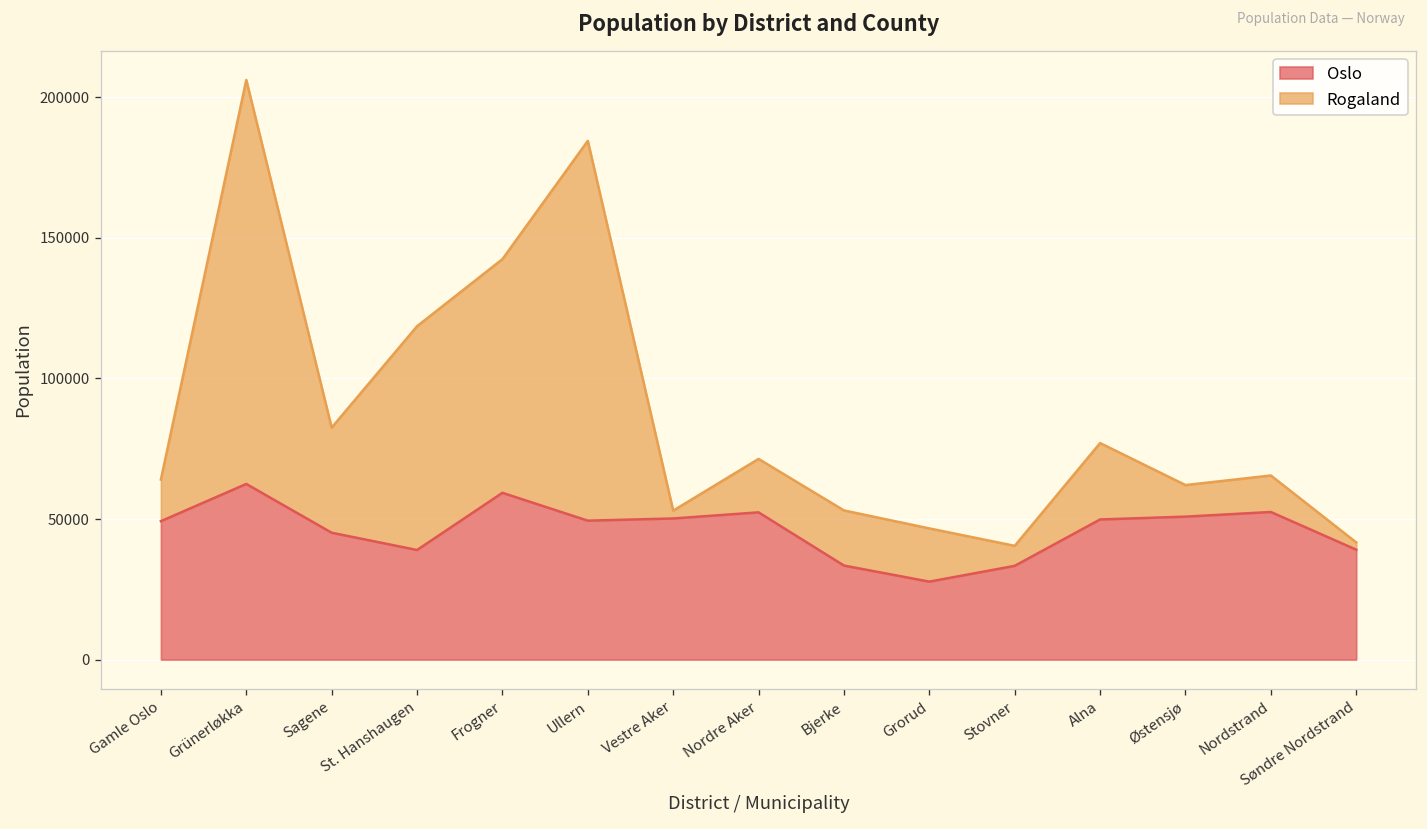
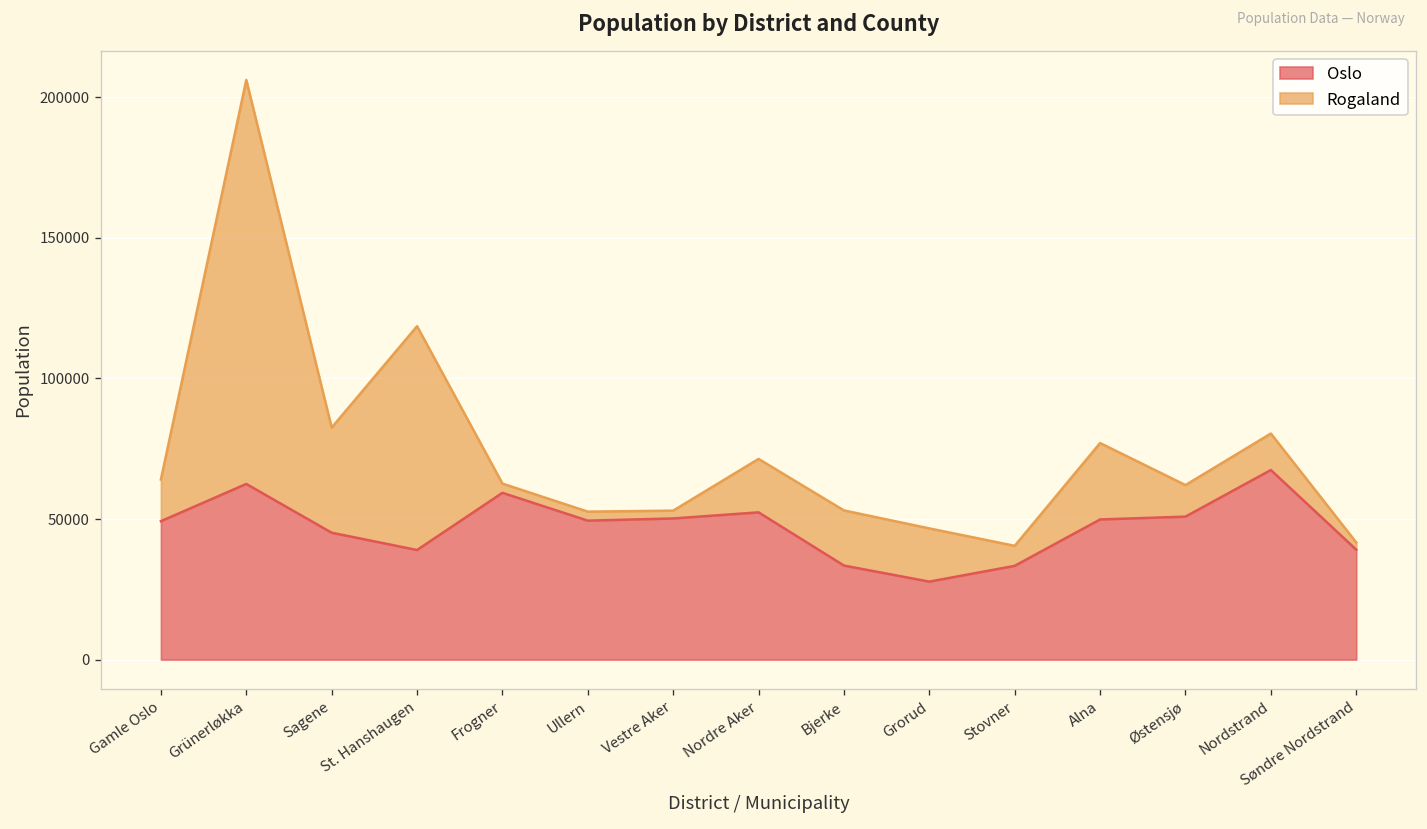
  {
    "Oslo": {
      "Gamle Oslo": 49000,
      "Grünerløkka": 62000,
      "Sagene": 45000,
      "St. Hanshaugen": 39000,
      "Frogner": 59000,
      "Ullern": 49000,
      "Vestre Aker": 50000,
      "Nordre Aker": 52000,
      "Bjerke": 33000,
      "Grorud": 28000,
      "Stovner": 33000,
      "Alna": 50000,
      "Østensjø": 51000,
-     "Nordstrand": 52000,
+     "Nordstrand": 67000,
      "Søndre Nordstrand": 39000
    },
    "Rogaland": {
      "Gamle Oslo": 15000,
      "Grünerløkka": 144000,
      "Sagene": 37000,
      "St. Hanshaugen": 80000,
-     "Frogner": 83000,
-     "Ullern": 135000,
+     "Frogner": 3000,
+     "Ullern": 3000,
      "Vestre Aker": 3000,
      "Nordre Aker": 19000,
      "Bjerke": 20000,
      "Grorud": 19000,
      "Stovner": 7000,
      "Alna": 27000,
      "Østensjø": 11000,
      "Nordstrand": 13000,
      "Søndre Nordstrand": 3000
    }
  }
